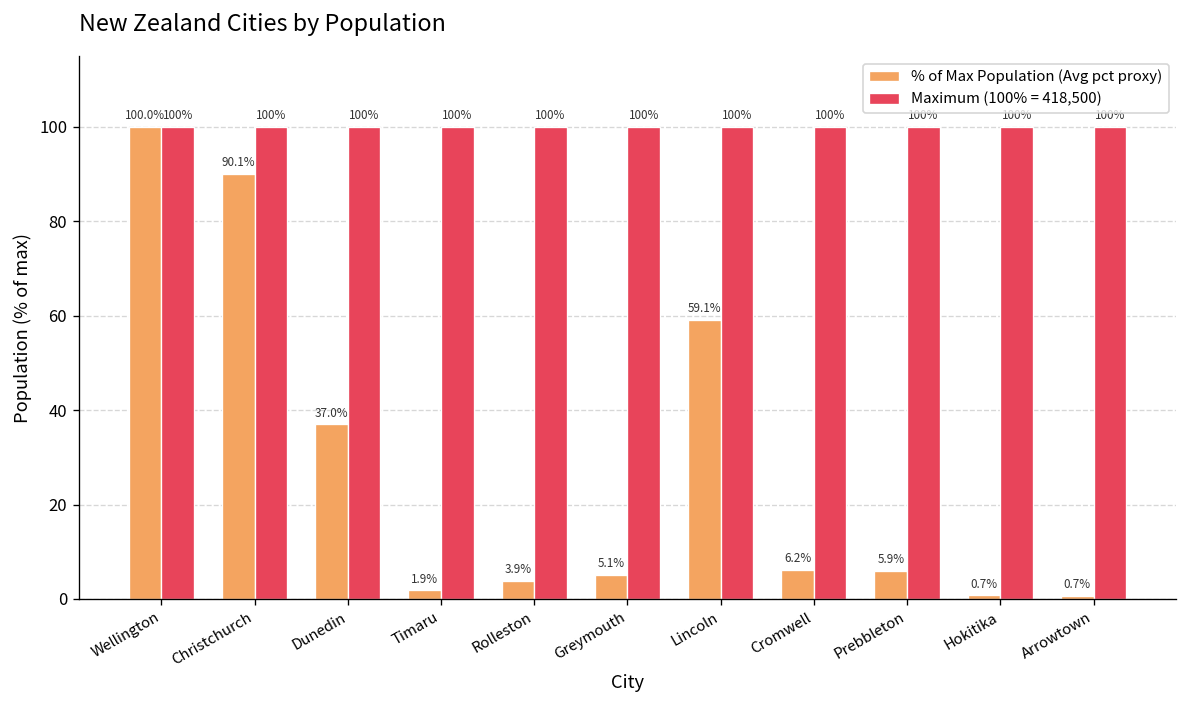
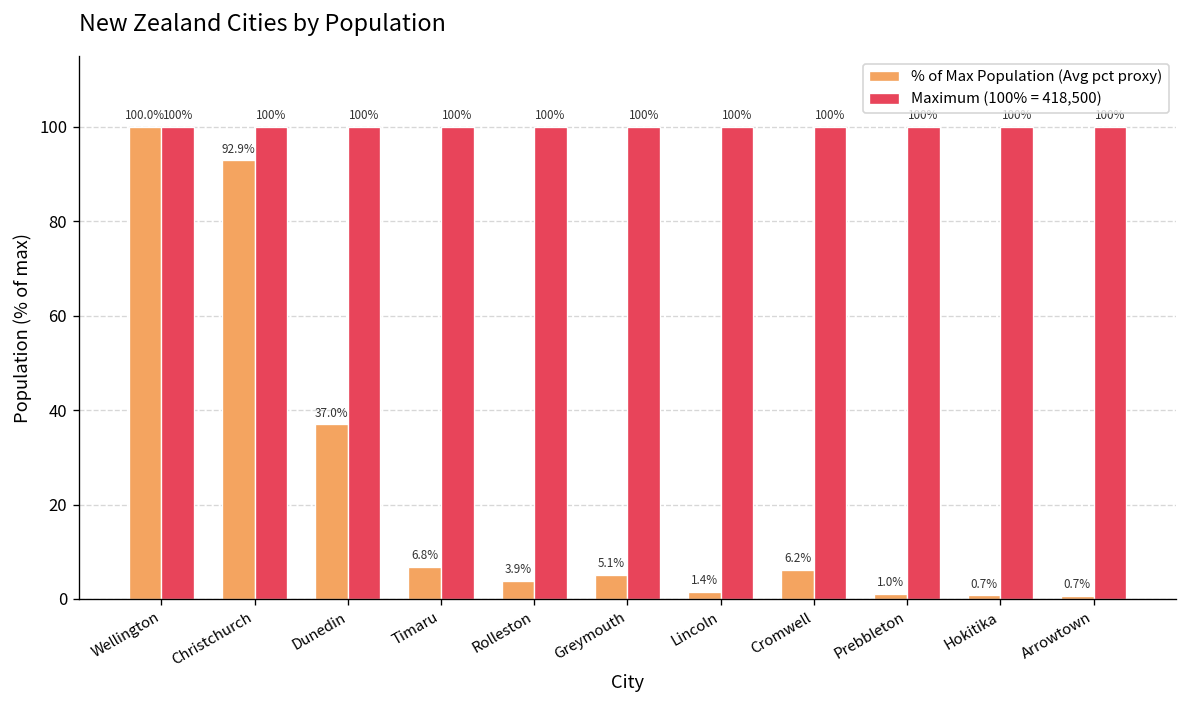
  {
    "% of Max Population (Avg pct proxy)": {
      "Wellington": "100.0%",
-     "Christchurch": "90.1%",
+     "Christchurch": "92.9%",
      "Dunedin": "37.0%",
-     "Timaru": "1.9%",
+     "Timaru": "6.8%",
      "Rolleston": "3.9%",
      "Greymouth": "5.1%",
-     "Lincoln": "59.1%",
+     "Lincoln": "1.4%",
      "Cromwell": "6.2%",
-     "Prebbleton": "5.9%",
+     "Prebbleton": "1.0%",
      "Hokitika": "0.7%",
      "Arrowtown": "0.7%"
    },
    "Maximum (100% = 418,500)": {
      "Wellington": "100%",
      "Christchurch": "100%",
      "Dunedin": "100%",
      "Timaru": "100%",
      "Rolleston": "100%",
      "Greymouth": "100%",
      "Lincoln": "100%",
      "Cromwell": "100%"
    }
  }
